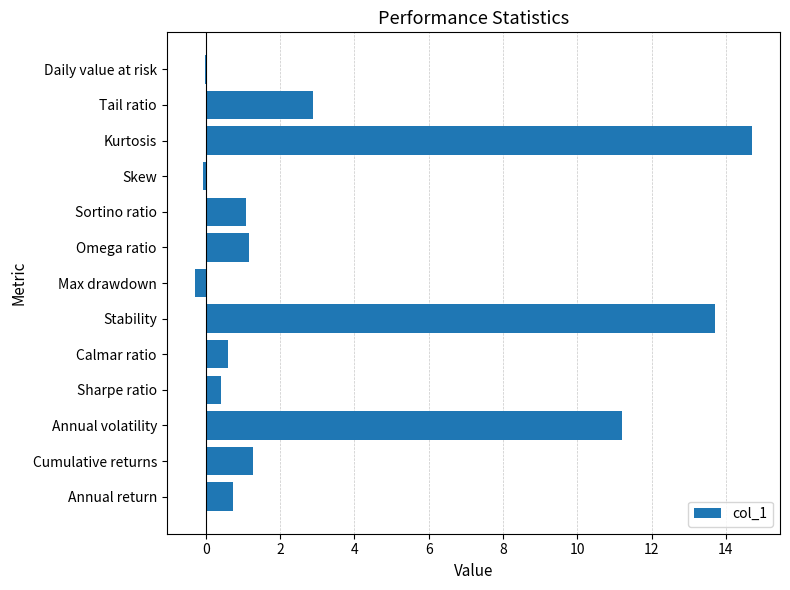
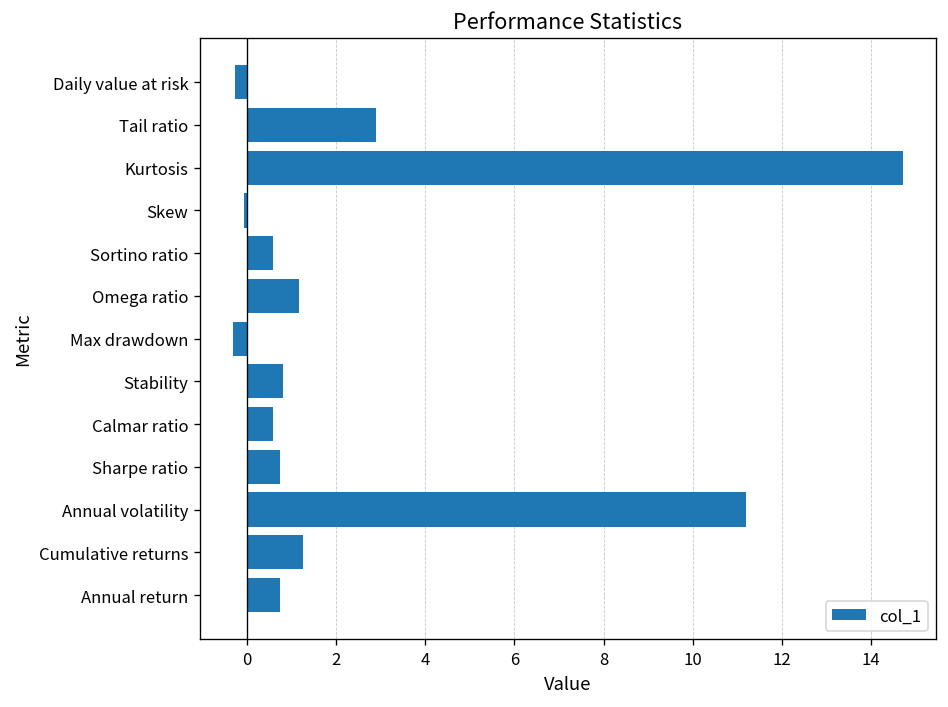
  {
-   "Daily value at risk": 0.0,
+   "Daily value at risk": -0.3,
    "Tail ratio": 2.9,
    "Kurtosis": 14.7,
    "Skew": -0.1,
-   "Sortino ratio": 1.1,
+   "Sortino ratio": 0.6,
    "Omega ratio": 1.2,
    "Max drawdown": -0.3,
-   "Stability": 13.7,
+   "Stability": 0.8,
    "Calmar ratio": 0.6,
-   "Sharpe ratio": 0.4,
+   "Sharpe ratio": 0.7,
    "Annual volatility": 11.2,
    "Cumulative returns": 1.3,
    "Annual return": 0.7
  }
